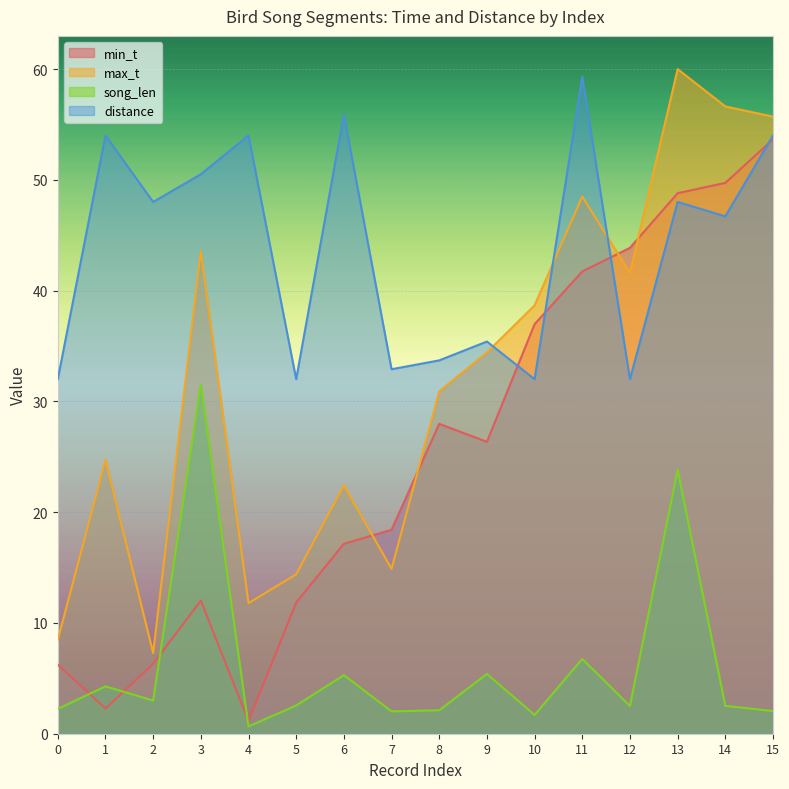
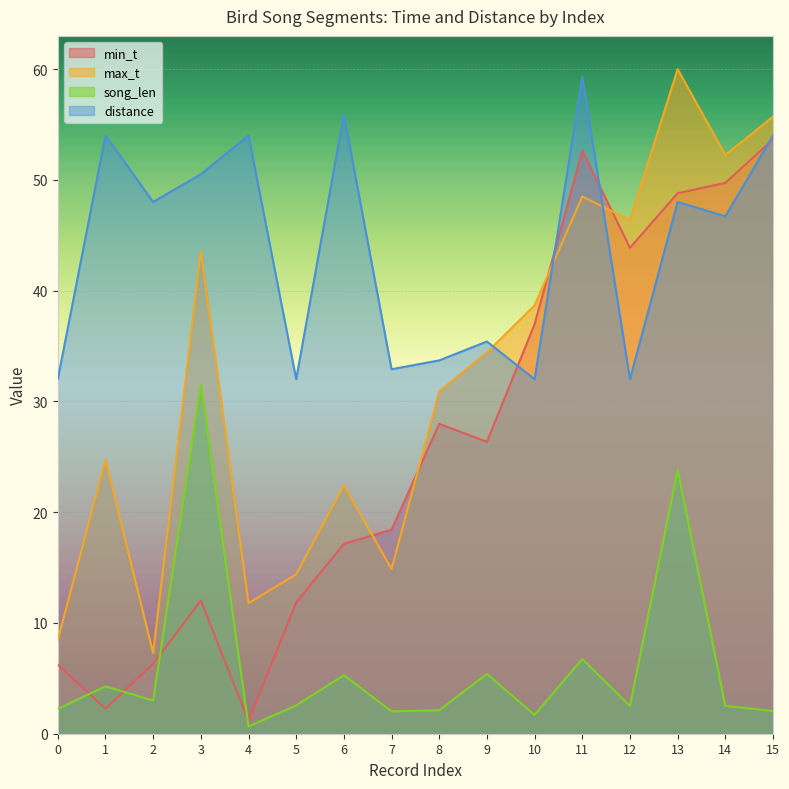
  {
    "min_t": {
      "0": 6.2,
      "1": 2.3,
      "2": 6.3,
      "3": 12.0,
      "4": 1.1,
      "5": 11.8,
      "6": 17.1,
      "7": 18.4,
      "8": 28.0,
      "9": 26.4,
      "10": 37.0,
-     "11": 41.7,
+     "11": 52.6,
      "12": 43.9,
      "13": 48.8,
      "14": 49.7,
      "15": 53.7
    },
    "max_t": {
      "0": 8.5,
      "1": 24.7,
      "2": 7.3,
      "3": 43.5,
      "4": 11.8,
      "5": 14.4,
      "6": 22.4,
      "7": 14.9,
      "8": 30.9,
      "9": 34.4,
      "10": 38.7,
      "11": 48.5,
-     "12": 41.6,
+     "12": 46.4,
      "13": 60.0,
-     "14": 56.6,
+     "14": 52.2,
      "15": 55.7
    },
    "song_len": {
      "0": 2.2,
      "1": 4.3,
      "2": 3.0,
      "3": 31.5,
      "4": 0.7,
      "5": 2.5,
      "6": 5.3,
      "7": 2.0,
      "8": 2.1,
      "9": 5.4,
      "10": 1.7,
      "11": 6.8,
      "12": 2.5,
      "13": 23.8,
      "14": 2.5,
      "15": 2.0
    },
    "distance": {
      "0": 32.0,
      "1": 54.0,
      "2": 48.0,
      "3": 50.5,
      "4": 54.0,
      "5": 32.0,
      "6": 55.9,
      "7": 32.9,
      "8": 33.7,
      "9": 35.4,
      "10": 32.0,
      "11": 59.3,
      "12": 32.0,
      "13": 48.0,
      "14": 46.7,
      "15": 54.0
    }
  }
